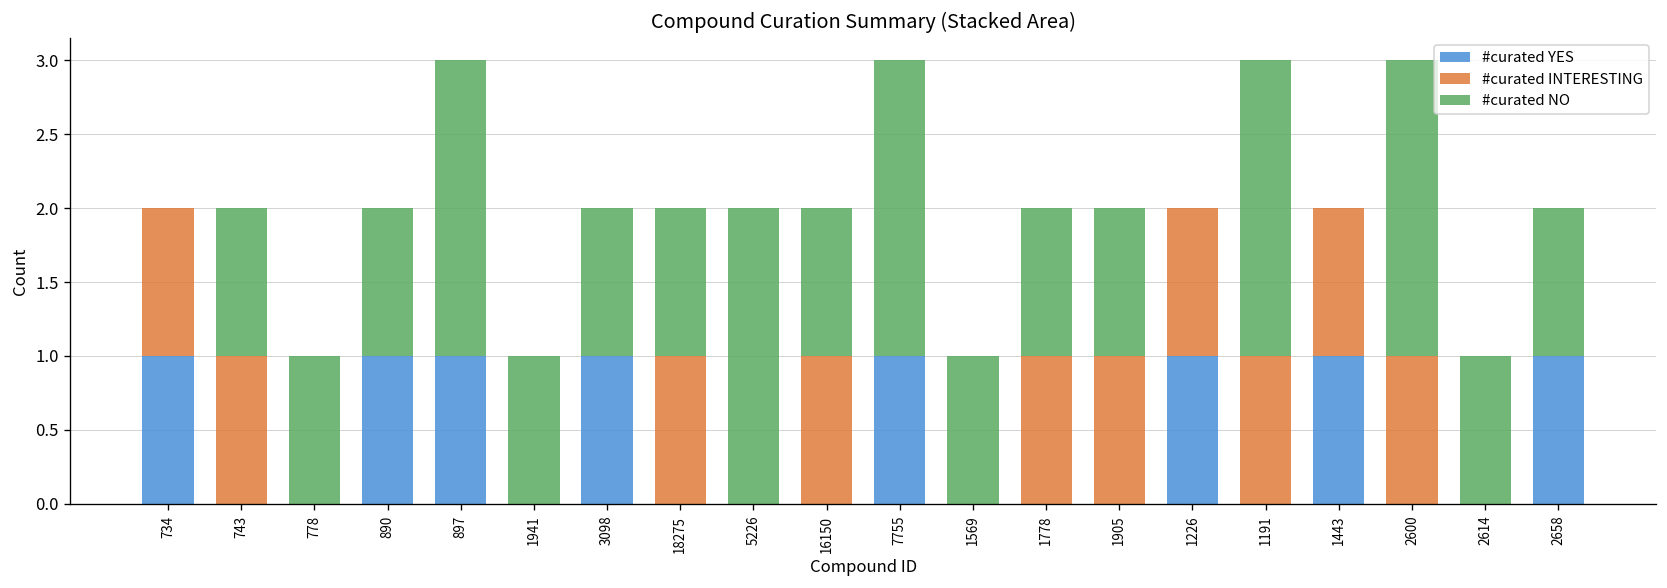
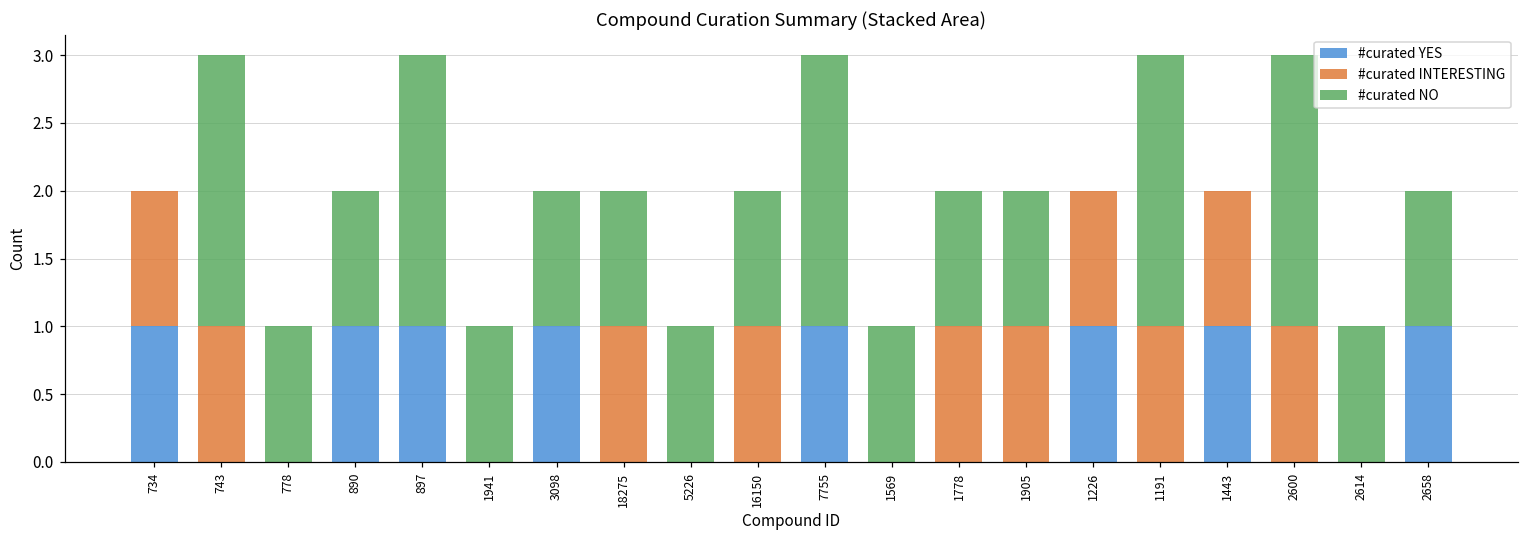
  {
    "#curated YES": {
      "734": 1,
      "743": 0,
      "778": 0,
      "890": 1,
      "897": 1,
      "1941": 0,
      "3098": 1,
      "18275": 0,
      "5226": 0,
      "16150": 0,
      "7755": 1,
      "1569": 0,
      "1778": 0,
      "1905": 0,
      "1226": 1,
      "1191": 0,
      "1443": 1,
      "2600": 0,
      "2614": 0,
      "2658": 1
    },
    "#curated NO": {
      "734": 0,
-     "743": 1,
+     "743": 2,
      "778": 1,
      "890": 1,
      "897": 2,
      "1941": 1,
      "3098": 1,
      "18275": 1,
-     "5226": 2,
+     "5226": 1,
      "16150": 1,
      "7755": 2,
      "1569": 1,
      "1778": 1,
      "1905": 1,
      "1226": 0,
      "1191": 2,
      "1443": 0,
      "2600": 2,
      "2614": 1,
      "2658": 1
    }
  }
